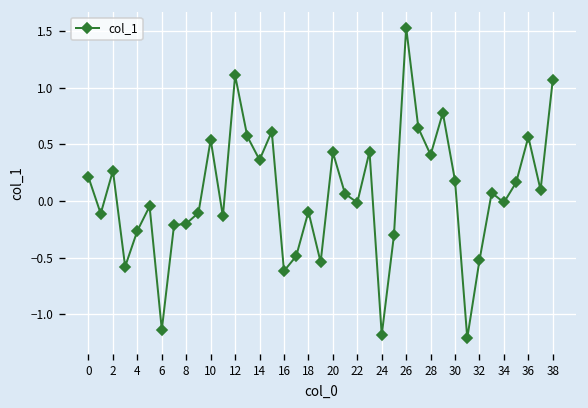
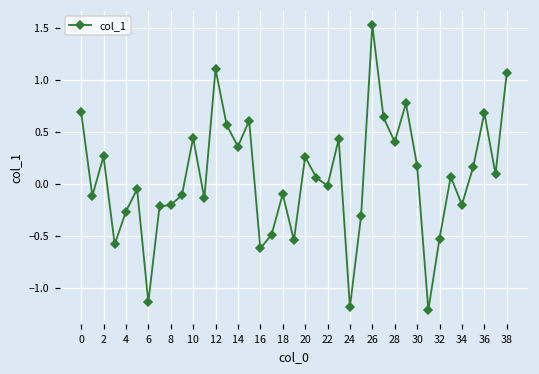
  {
-   "0": 0.2,
+   "0": 0.7,
    "2": 0.3,
    "4": -0.3,
    "6": -1.1,
    "8": -0.2,
-   "10": 0.5,
+   "10": 0.4,
    "12": 1.1,
    "14": 0.4,
    "16": -0.6,
    "18": -0.1,
-   "20": 0.4,
+   "20": 0.3,
    "22": 0.0,
    "24": -1.2,
    "26": 1.5,
    "28": 0.4,
    "30": 0.2,
    "32": -0.5,
-   "34": 0.0,
-   "36": 0.6,
+   "34": -0.2,
+   "36": 0.7,
    "38": 1.1
  }
